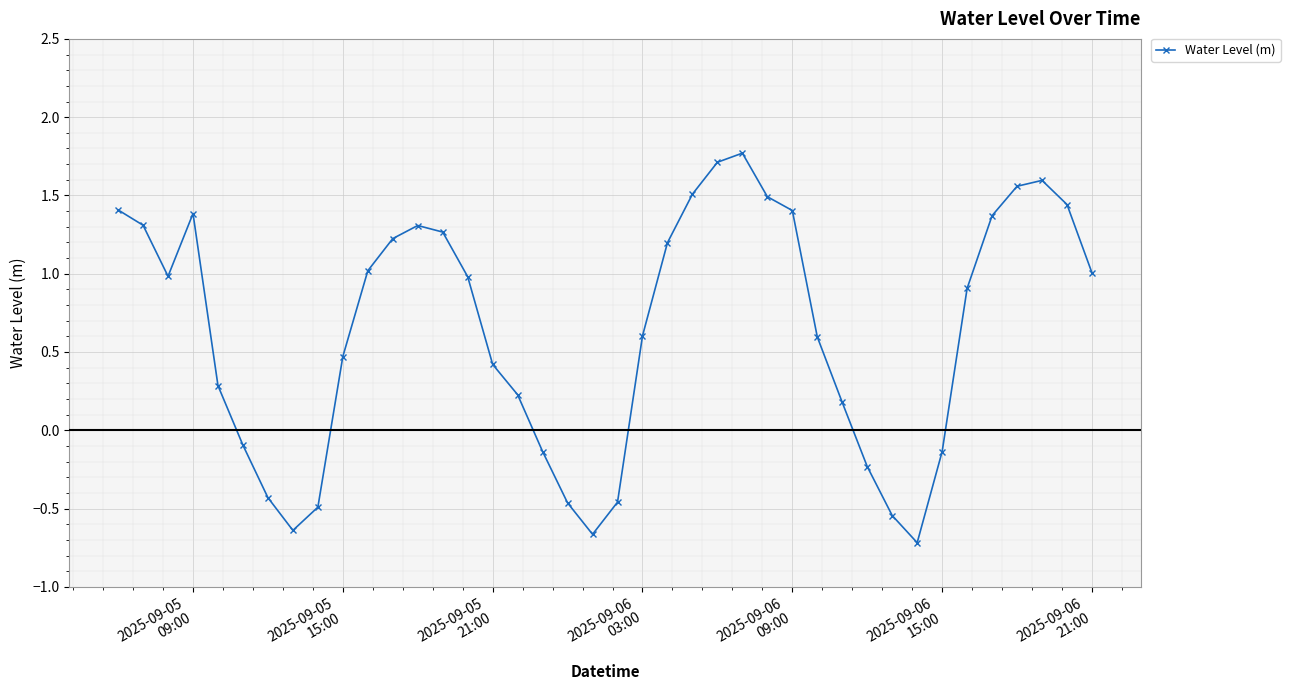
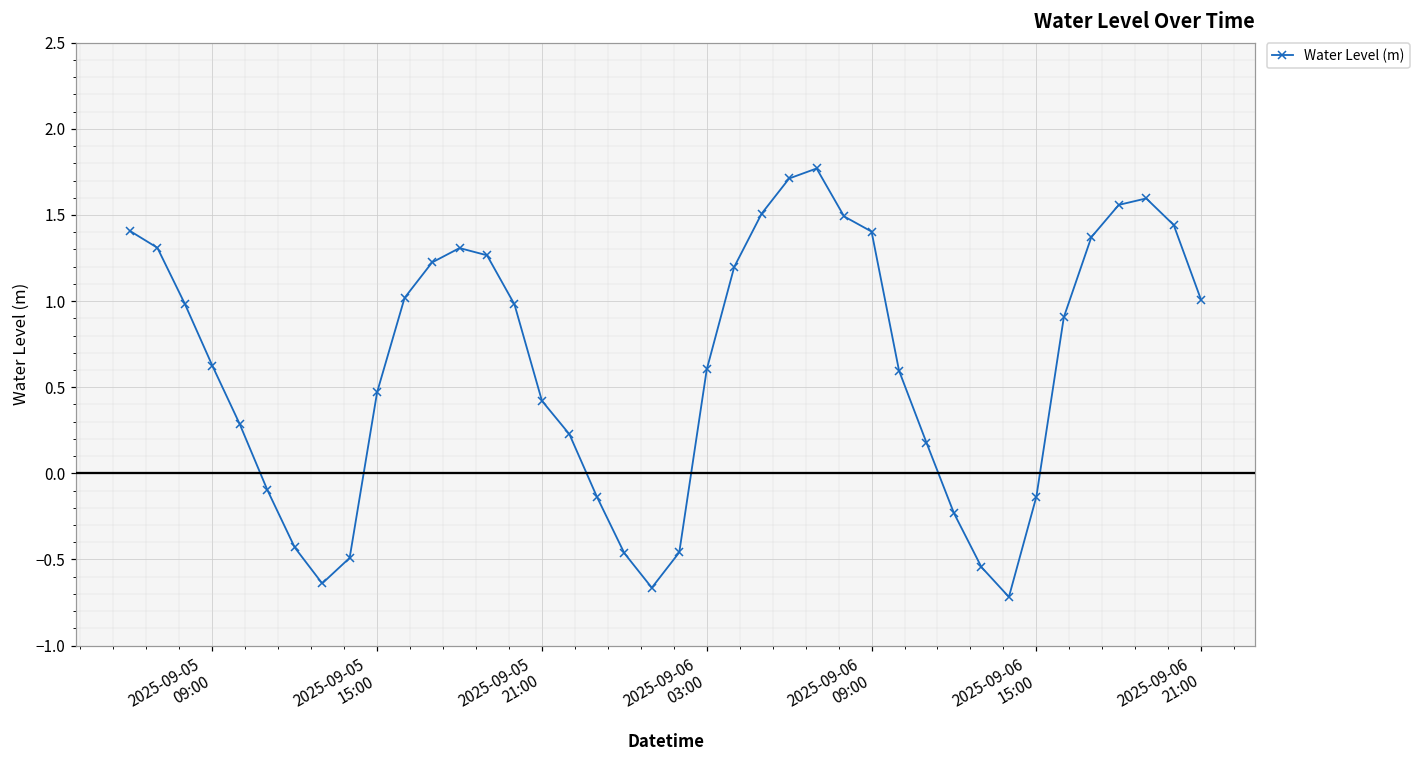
  {
-   "2025-09-05 09:00": 1.38,
+   "2025-09-05 09:00": 0.63,
    "2025-09-05 15:00": 0.47,
    "2025-09-05 21:00": 0.42,
    "2025-09-06 03:00": 0.60,
    "2025-09-06 09:00": 1.40,
    "2025-09-06 15:00": -0.14,
    "2025-09-06 21:00": 1.01
  }
